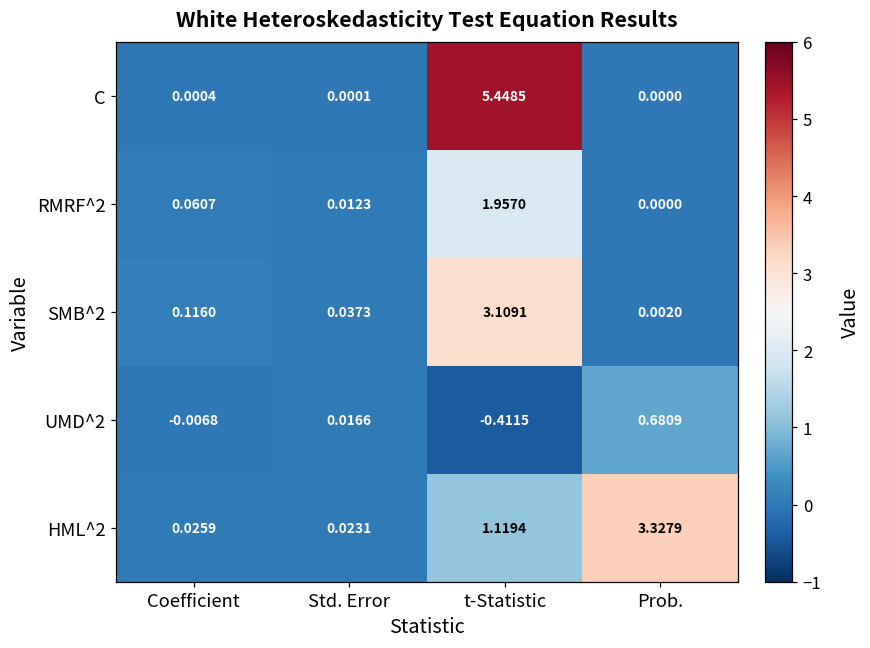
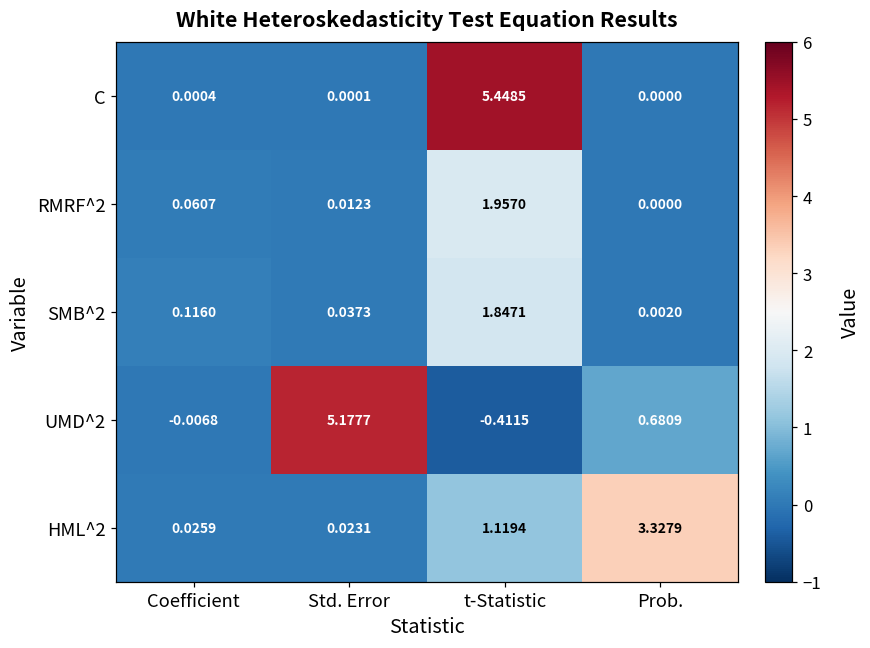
  {
    "C": {
      "Coefficient": 0.0004,
      "Std. Error": 0.0001,
      "t-Statistic": 5.4485,
      "Prob.": 0.0000
    },
    "RMRF^2": {
      "Coefficient": 0.0607,
      "Std. Error": 0.0123,
      "t-Statistic": 1.9570,
      "Prob.": 0.0000
    },
    "SMB^2": {
      "Coefficient": 0.1160,
      "Std. Error": 0.0373,
-     "t-Statistic": 3.1091,
+     "t-Statistic": 1.8471,
      "Prob.": 0.0020
    },
    "UMD^2": {
      "Coefficient": -0.0068,
-     "Std. Error": 0.0166,
+     "Std. Error": 5.1777,
      "t-Statistic": -0.4115,
      "Prob.": 0.6809
    },
    "HML^2": {
      "Coefficient": 0.0259,
      "Std. Error": 0.0231,
      "t-Statistic": 1.1194,
      "Prob.": 3.3279
    }
  }
